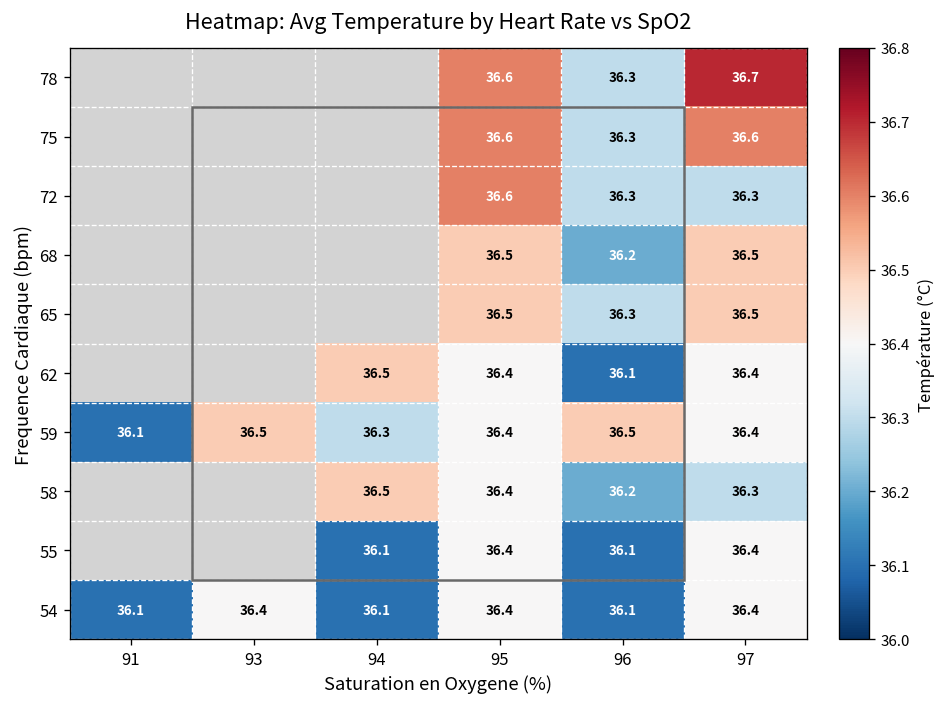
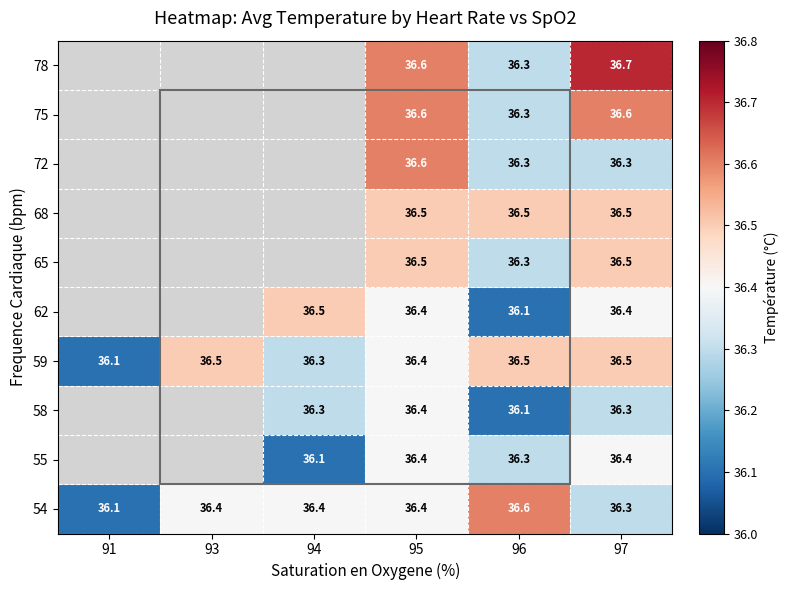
  {
    "78": {
      "95": 36.6,
      "96": 36.3,
      "97": 36.7
    },
    "75": {
      "95": 36.6,
      "96": 36.3,
      "97": 36.6
    },
    "72": {
      "95": 36.6,
      "96": 36.3,
      "97": 36.3
    },
    "68": {
      "95": 36.5,
-     "96": 36.2,
+     "96": 36.5,
      "97": 36.5
    },
    "65": {
      "95": 36.5,
      "96": 36.3,
      "97": 36.5
    },
    "62": {
      "94": 36.5,
      "95": 36.4,
      "96": 36.1,
      "97": 36.4
    },
    "59": {
      "91": 36.1,
      "93": 36.5,
      "94": 36.3,
      "95": 36.4,
      "96": 36.5,
-     "97": 36.4
+     "97": 36.5
    },
    "58": {
-     "94": 36.5,
+     "94": 36.3,
      "95": 36.4,
-     "96": 36.2,
+     "96": 36.1,
      "97": 36.3
    },
    "55": {
      "94": 36.1,
      "95": 36.4,
-     "96": 36.1,
+     "96": 36.3,
      "97": 36.4
    },
    "54": {
      "91": 36.1,
      "93": 36.4,
-     "94": 36.1,
+     "94": 36.4,
      "95": 36.4,
-     "96": 36.1,
-     "97": 36.4
+     "96": 36.6,
+     "97": 36.3
    }
  }
